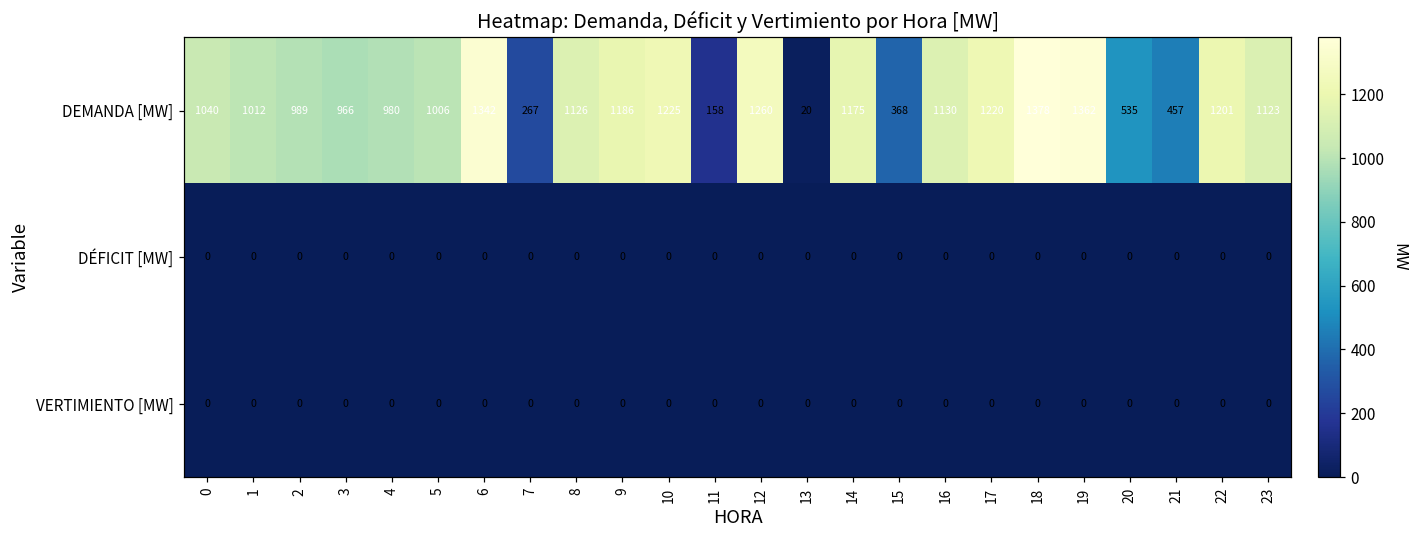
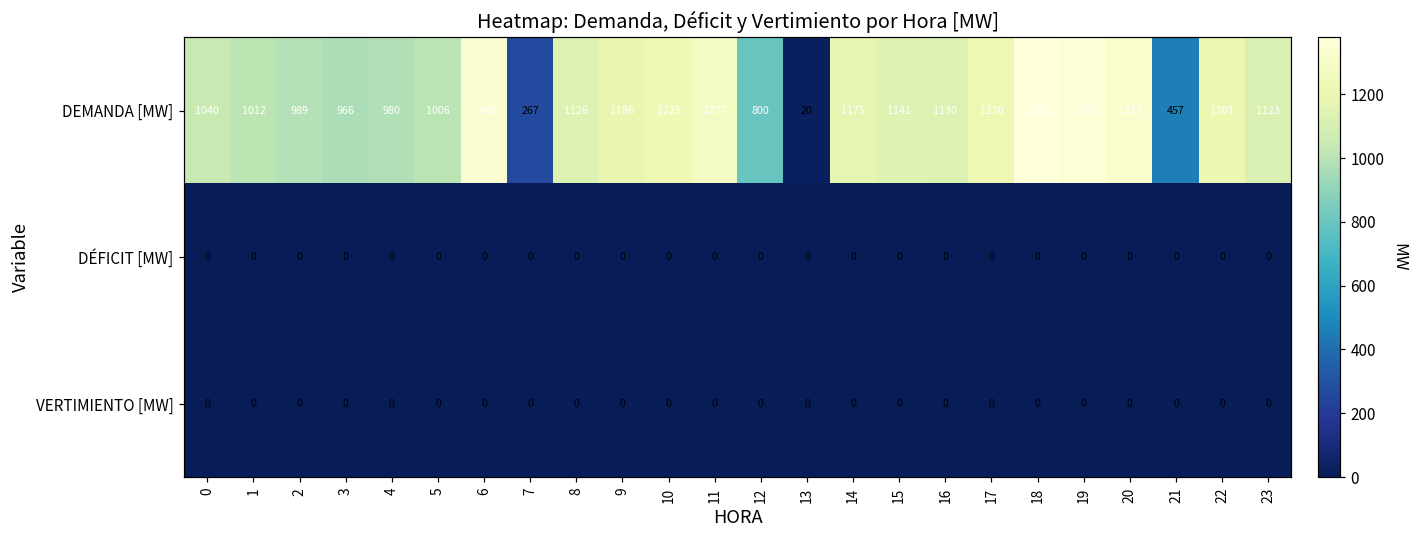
  {
    "DEMANDA [MW]": {
      "0": 1040,
      "1": 1012,
      "2": 989,
      "3": 966,
      "4": 980,
      "5": 1006,
      "7": 267,
      "8": 1126,
      "9": 1186,
      "10": 1225,
-     "11": 158,
-     "12": 1260,
+     "11": 1277,
+     "12": 800,
      "13": 20,
      "14": 1175,
-     "15": 368,
+     "15": 1141,
      "16": 1130,
      "17": 1220,
-     "20": 535,
+     "20": 1322,
      "21": 457,
      "22": 1201,
      "23": 1123
    },
    "DÉFICIT [MW]": {
      "0": 0,
      "1": 0,
      "2": 0,
      "3": 0,
      "4": 0,
      "5": 0,
      "6": 0,
      "7": 0,
      "8": 0,
      "9": 0,
      "10": 0,
      "11": 0,
      "12": 0,
      "13": 0,
      "14": 0,
      "15": 0,
      "16": 0,
      "17": 0,
      "18": 0,
      "19": 0,
      "20": 0,
      "21": 0,
      "22": 0,
      "23": 0
    },
    "VERTIMIENTO [MW]": {
      "0": 0,
      "1": 0,
      "2": 0,
      "3": 0,
      "4": 0,
      "5": 0,
      "6": 0,
      "7": 0,
      "8": 0,
      "9": 0,
      "10": 0,
      "11": 0,
      "12": 0,
      "13": 0,
      "14": 0,
      "15": 0,
      "16": 0,
      "17": 0,
      "18": 0,
      "19": 0,
      "20": 0,
      "21": 0,
      "22": 0,
      "23": 0
    }
  }
